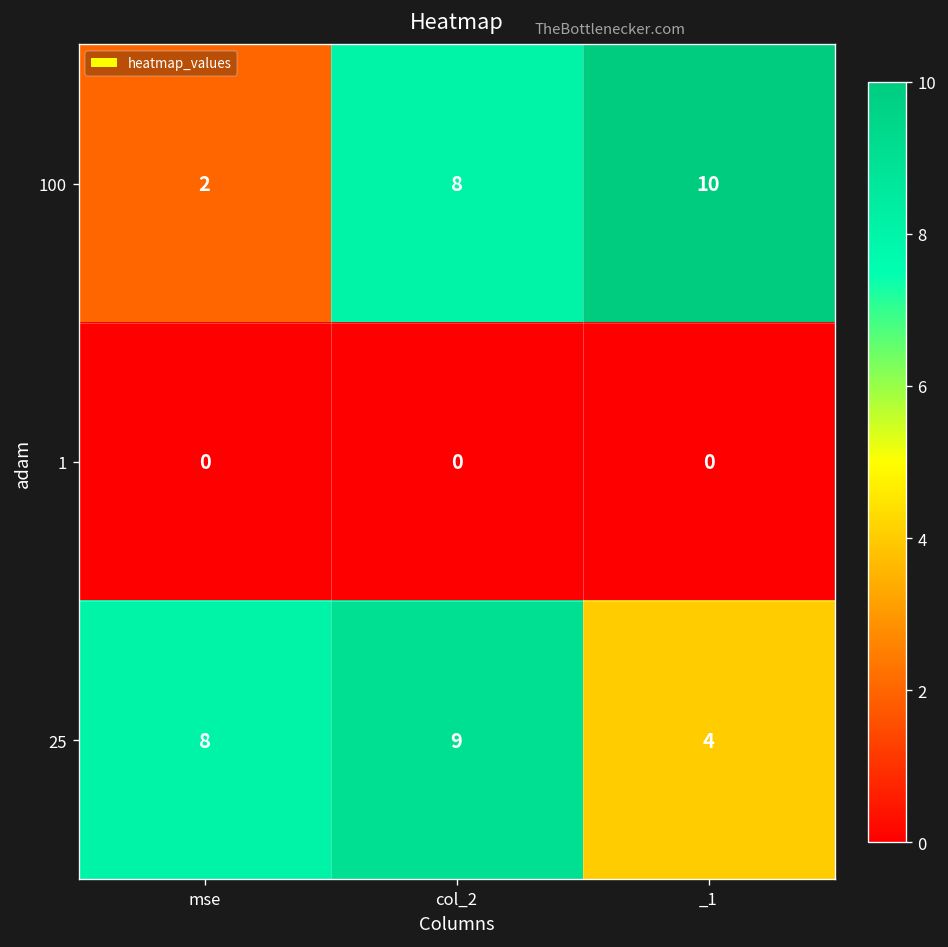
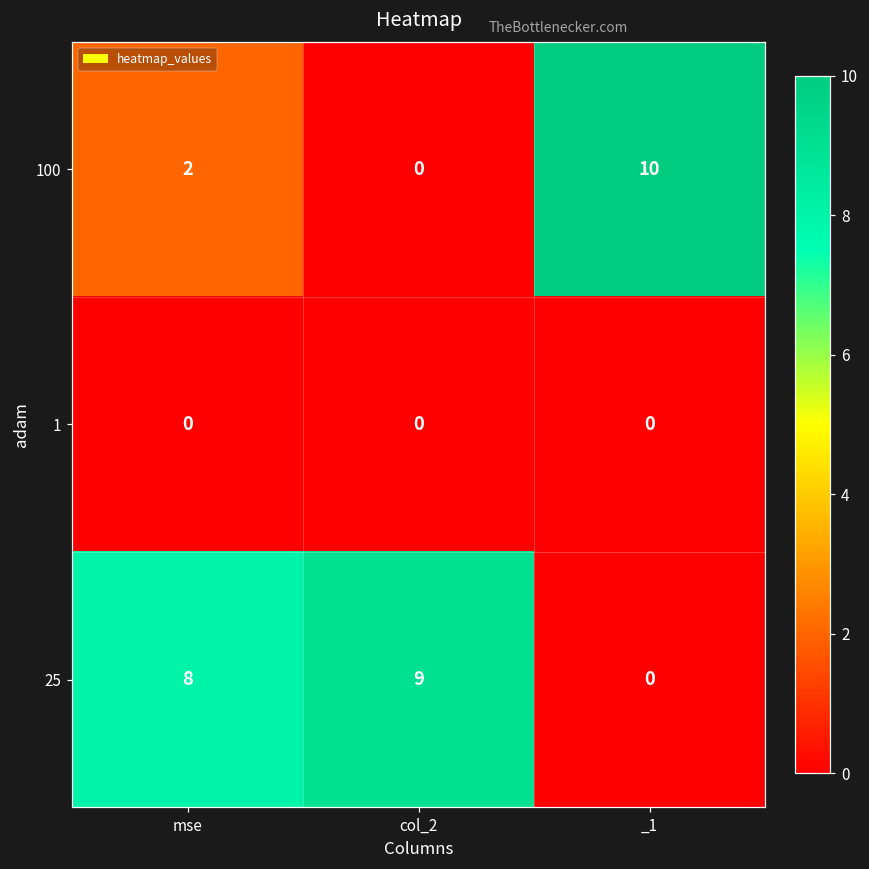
  {
    "100": {
      "mse": 2,
-     "col_2": 8,
+     "col_2": 0,
      "_1": 10
    },
    "1": {
      "mse": 0,
      "col_2": 0,
      "_1": 0
    },
    "25": {
      "mse": 8,
      "col_2": 9,
-     "_1": 4
+     "_1": 0
    }
  }
